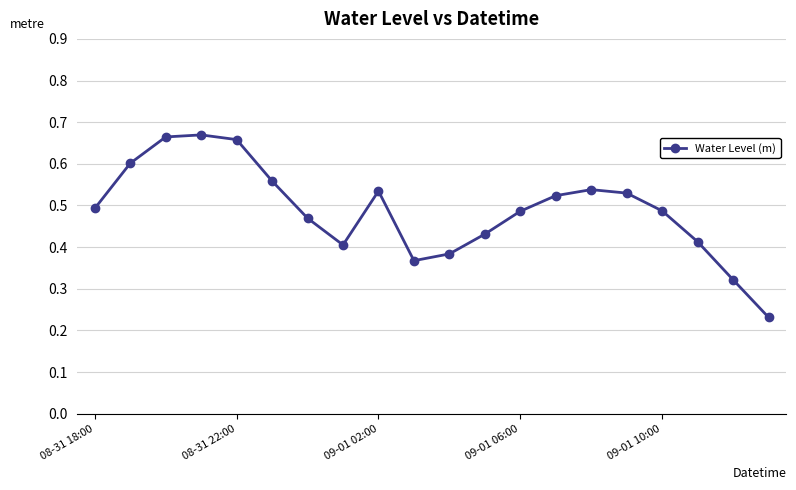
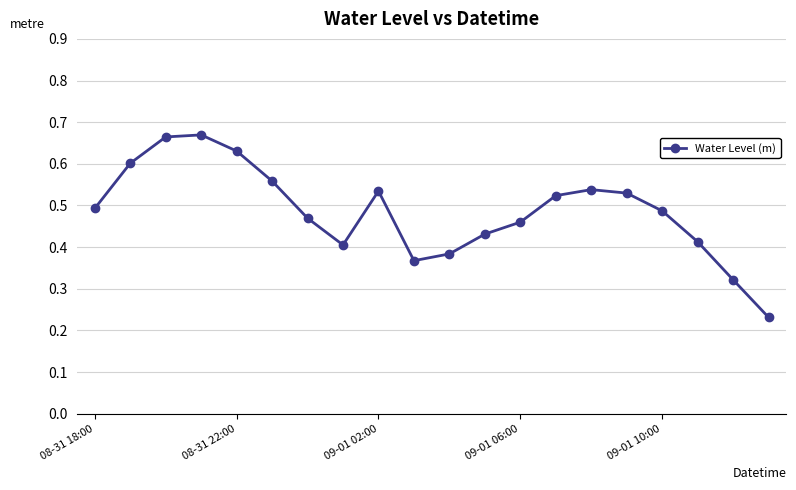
  {
    "08-31 18:00": 0.49,
-   "08-31 22:00": 0.66,
+   "08-31 22:00": 0.63,
    "09-01 02:00": 0.53,
-   "09-01 06:00": 0.49,
+   "09-01 06:00": 0.46,
    "09-01 10:00": 0.49
  }
